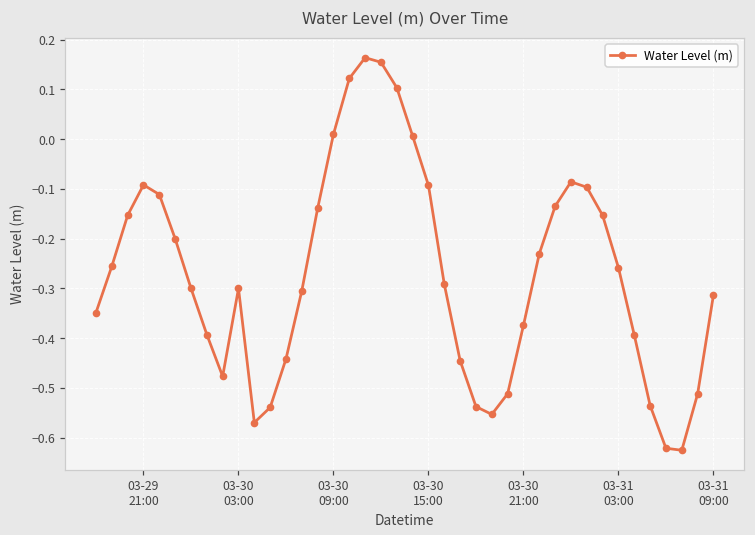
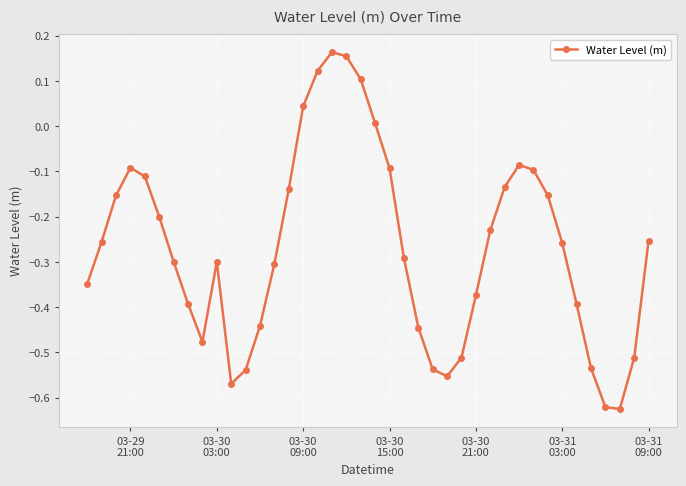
  {
    "03-29 21:00": -0.09,
    "03-30 03:00": -0.30,
-   "03-30 09:00": 0.01,
+   "03-30 09:00": 0.04,
    "03-30 15:00": -0.09,
    "03-30 21:00": -0.37,
    "03-31 03:00": -0.26,
-   "03-31 09:00": -0.31
+   "03-31 09:00": -0.25
  }
